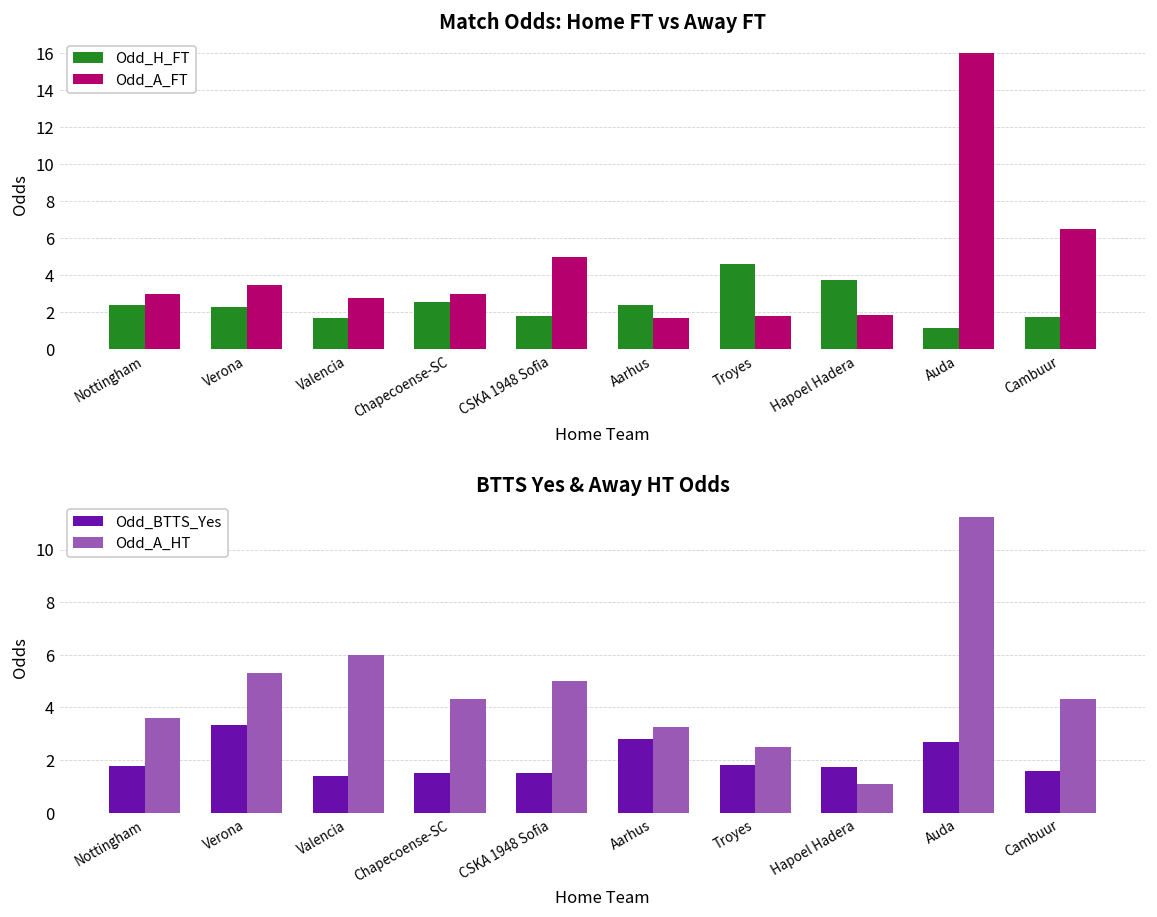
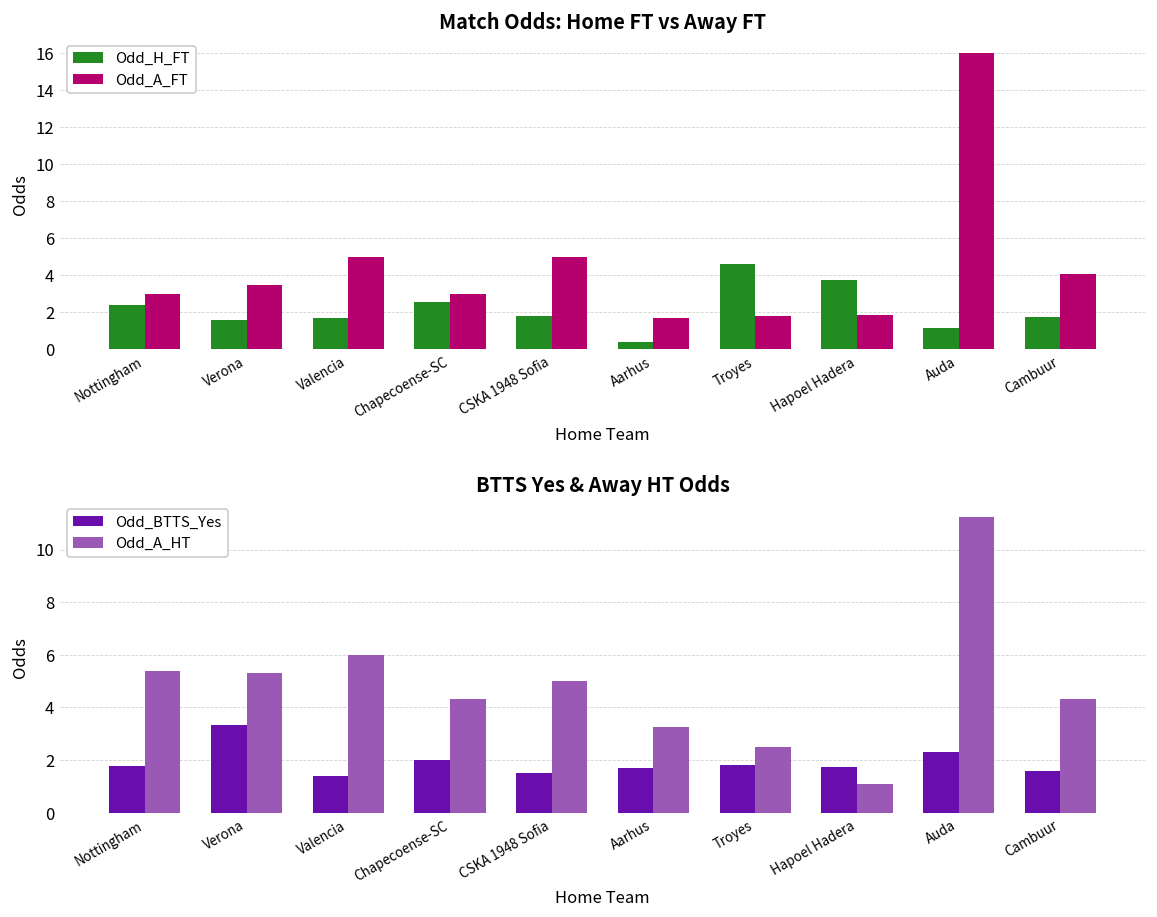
  {
    "Match Odds: Home FT vs Away FT": {
      "Odd_H_FT": {
        "Nottingham": 2.4,
-       "Verona": 2.3,
+       "Verona": 1.6,
        "Valencia": 1.7,
        "Chapecoense-SC": 2.6,
        "CSKA 1948 Sofia": 1.8,
-       "Aarhus": 2.4,
+       "Aarhus": 0.4,
        "Troyes": 4.6,
        "Hapoel Hadera": 3.8,
        "Auda": 1.2,
        "Cambuur": 1.8
      },
      "Odd_A_FT": {
        "Nottingham": 3.0,
        "Verona": 3.5,
-       "Valencia": 2.8,
+       "Valencia": 5.0,
        "Chapecoense-SC": 3.0,
        "CSKA 1948 Sofia": 5.0,
        "Aarhus": 1.7,
        "Troyes": 1.8,
        "Hapoel Hadera": 1.9,
        "Auda": 16.0,
-       "Cambuur": 6.5
+       "Cambuur": 4.1
      }
    },
    "BTTS Yes & Away HT Odds": {
      "Odd_BTTS_Yes": {
        "Nottingham": 1.8,
        "Verona": 3.3,
        "Valencia": 1.4,
-       "Chapecoense-SC": 1.5,
+       "Chapecoense-SC": 2.0,
        "CSKA 1948 Sofia": 1.5,
-       "Aarhus": 2.8,
+       "Aarhus": 1.7,
        "Troyes": 1.8,
        "Hapoel Hadera": 1.7,
-       "Auda": 2.7,
+       "Auda": 2.3,
        "Cambuur": 1.6
      },
      "Odd_A_HT": {
-       "Nottingham": 3.6,
+       "Nottingham": 5.4,
        "Verona": 5.3,
        "Valencia": 6.0,
        "Chapecoense-SC": 4.3,
        "CSKA 1948 Sofia": 5.0,
        "Aarhus": 3.3,
        "Troyes": 2.5,
        "Hapoel Hadera": 1.1,
        "Auda": 11.3,
        "Cambuur": 4.3
      }
    }
  }
